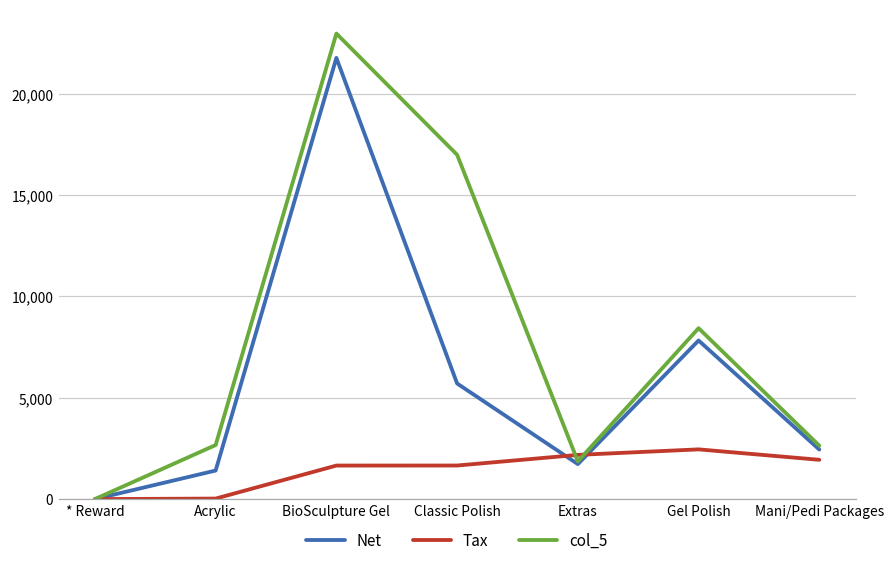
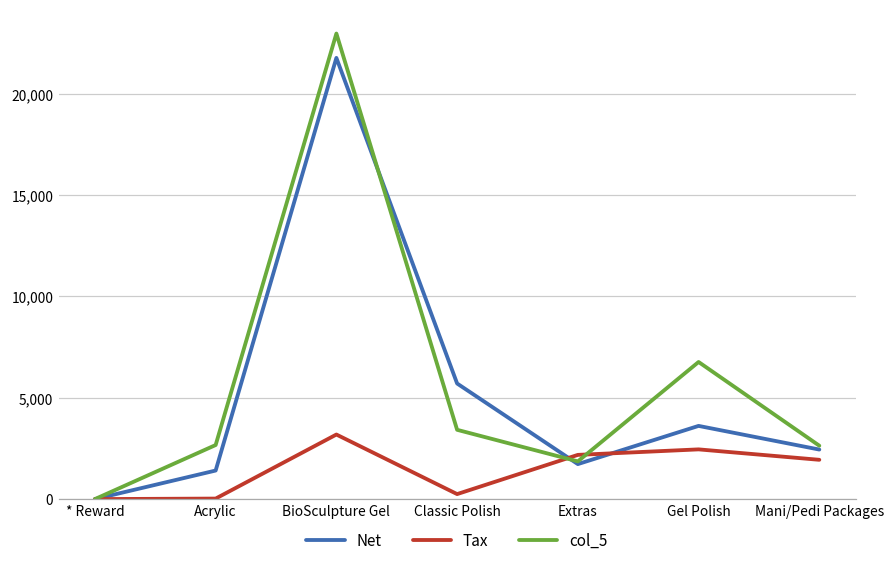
  {
    "Net": {
      "Acrylic": "1,400",
      "BioSculpture Gel": "21,800",
      "Classic Polish": "5,700",
-     "Gel Polish": "7,800",
+     "Gel Polish": "3,600",
      "Mani/Pedi Packages": "2,400"
    },
    "Tax": {
      "Acrylic": "0",
-     "BioSculpture Gel": "1,700",
-     "Classic Polish": "1,700",
+     "BioSculpture Gel": "3,200",
+     "Classic Polish": "200",
      "Extras": "2,200",
      "Gel Polish": "2,500",
      "Mani/Pedi Packages": "1,900"
    },
    "col_5": {
      "Acrylic": "2,700",
      "BioSculpture Gel": "23,000",
-     "Classic Polish": "17,000",
-     "Gel Polish": "8,400",
+     "Classic Polish": "3,400",
+     "Gel Polish": "6,800",
      "Mani/Pedi Packages": "2,600"
    }
  }
